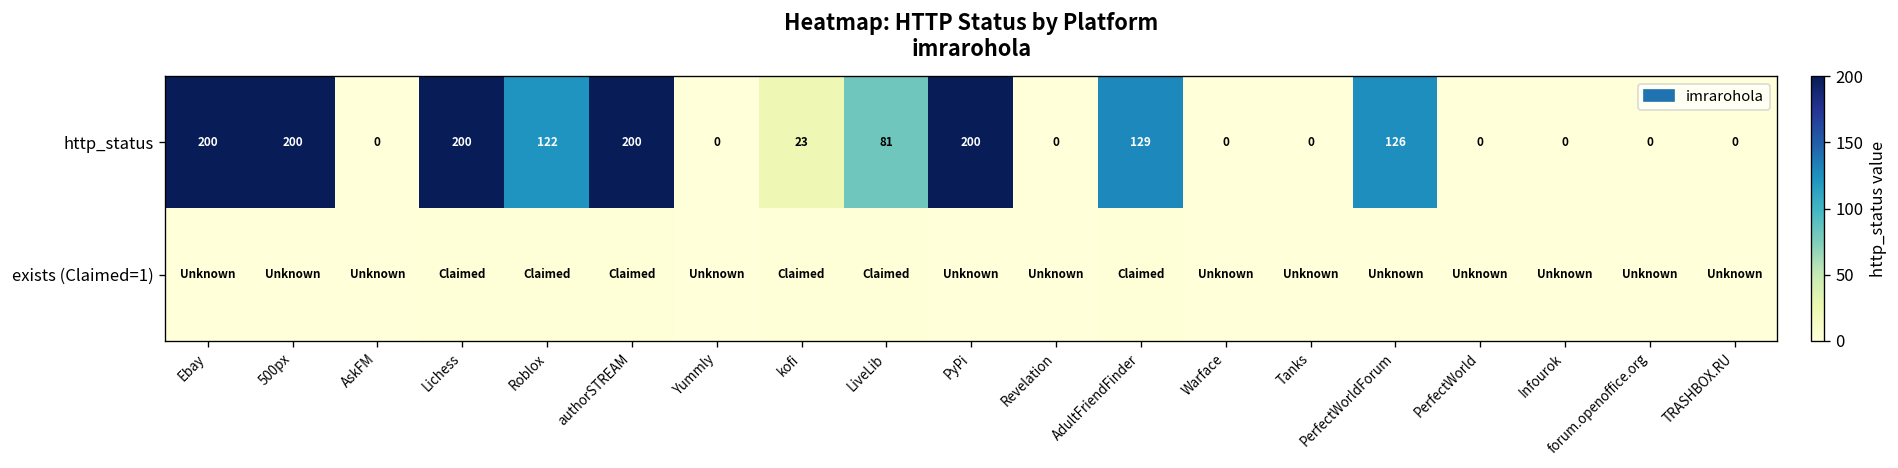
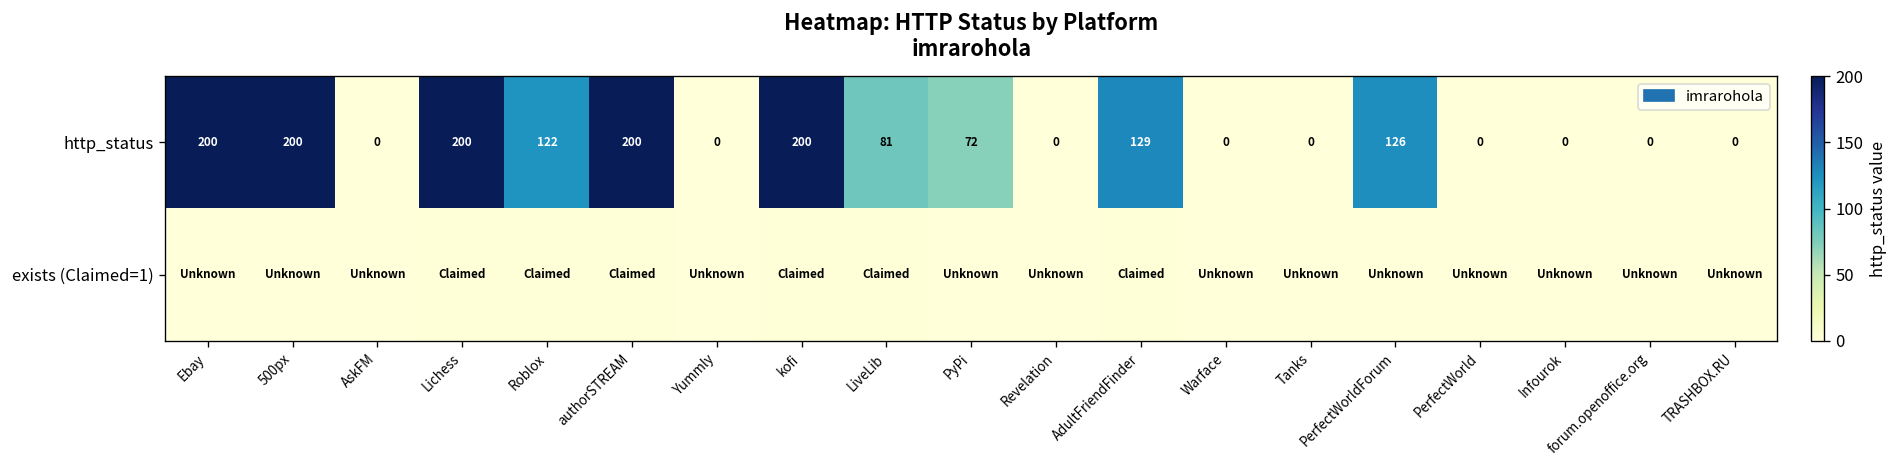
  {
    "http_status": {
      "Ebay": 200,
      "500px": 200,
      "AskFM": 0,
      "Lichess": 200,
      "Roblox": 122,
      "authorSTREAM": 200,
      "Yummly": 0,
-     "kofi": 23,
+     "kofi": 200,
      "LiveLib": 81,
-     "PyPi": 200,
+     "PyPi": 72,
      "Revelation": 0,
      "AdultFriendFinder": 129,
      "Warface": 0,
      "Tanks": 0,
      "PerfectWorldForum": 126,
      "PerfectWorld": 0,
      "Infourok": 0,
      "forum.openoffice.org": 0,
      "TRASHBOX.RU": 0
    }
  }
